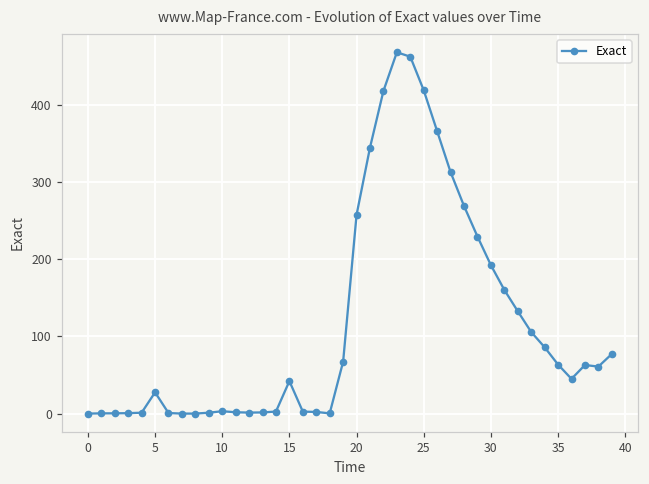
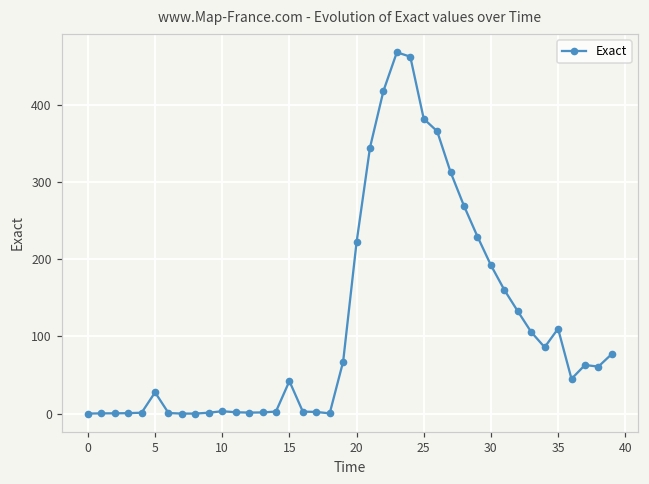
  {
    "0": 0,
    "5": 30,
    "10": 0,
    "15": 40,
-   "20": 260,
-   "25": 420,
+   "20": 220,
+   "25": 380,
    "30": 190,
-   "35": 60
+   "35": 110
  }
